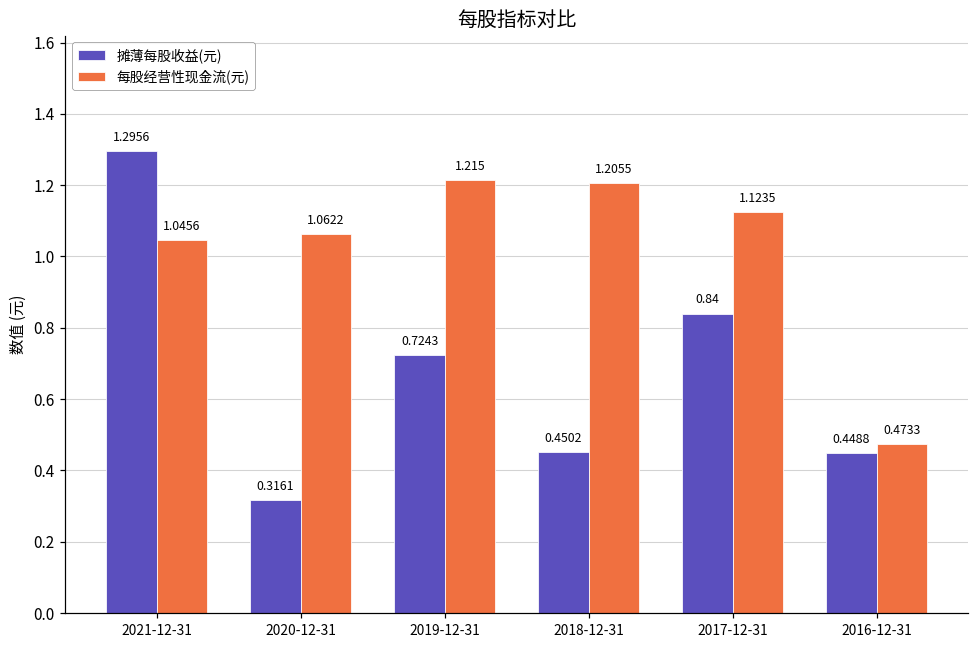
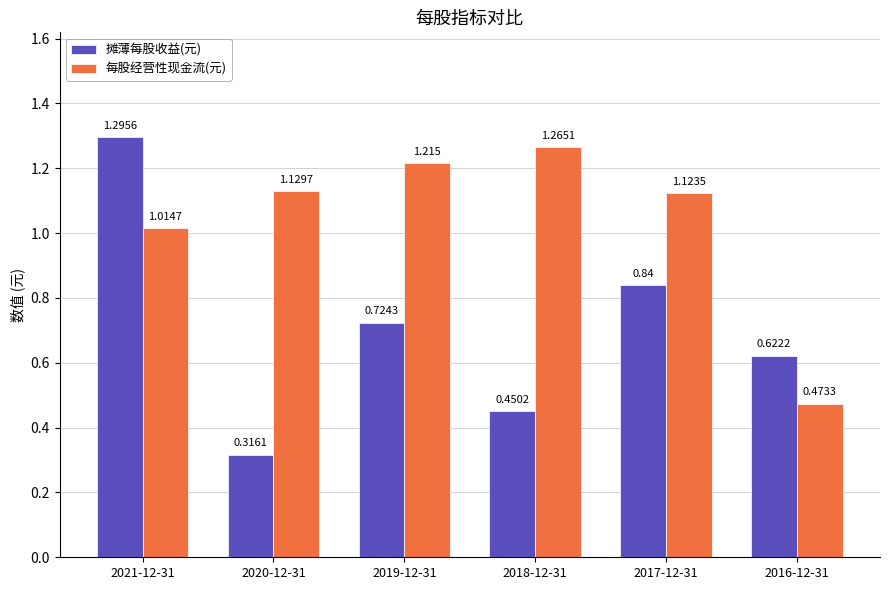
  {
    "摊薄每股收益(元)": {
      "2021-12-31": 1.2956,
      "2020-12-31": 0.3161,
      "2019-12-31": 0.7243,
      "2018-12-31": 0.4502,
      "2017-12-31": 0.84,
-     "2016-12-31": 0.4488
+     "2016-12-31": 0.6222
    },
    "每股经营性现金流(元)": {
-     "2021-12-31": 1.0456,
-     "2020-12-31": 1.0622,
+     "2021-12-31": 1.0147,
+     "2020-12-31": 1.1297,
      "2019-12-31": 1.215,
-     "2018-12-31": 1.2055,
+     "2018-12-31": 1.2651,
      "2017-12-31": 1.1235,
      "2016-12-31": 0.4733
    }
  }
